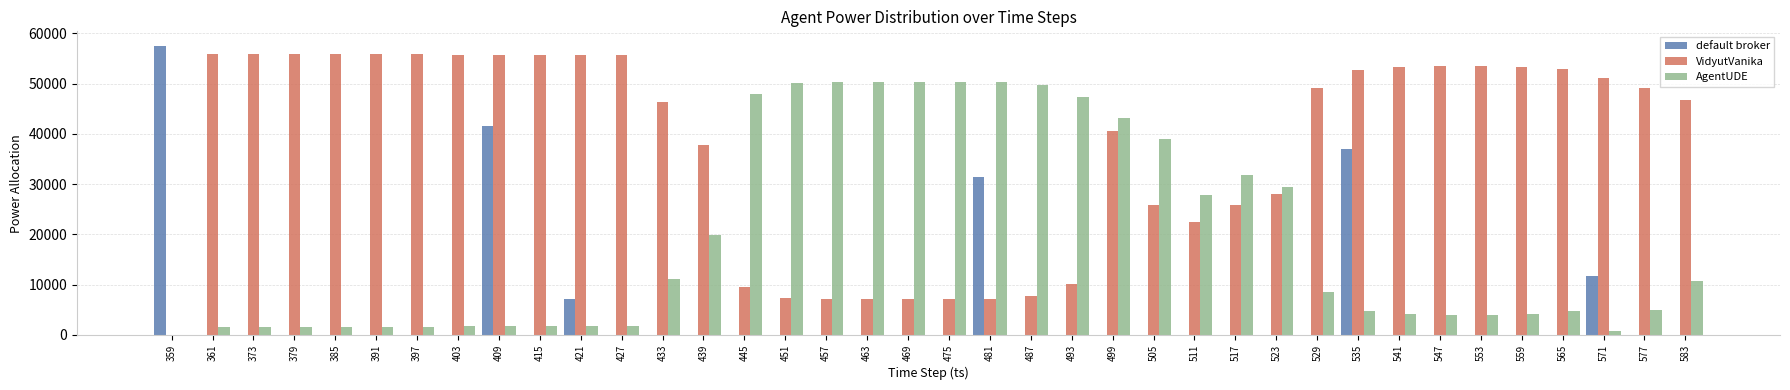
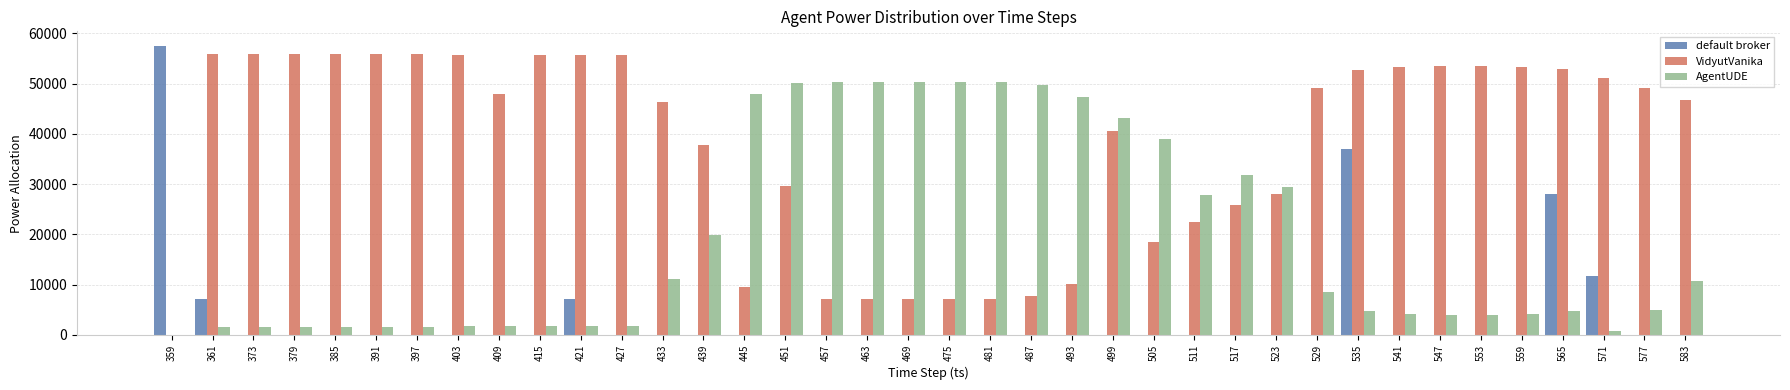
  {
    "default broker": {
      "359": 58000,
-     "361": 0,
-     "409": 42000,
+     "361": 7000,
+     "409": 0,
      "421": 7000,
-     "481": 31000,
+     "481": 0,
      "535": 37000,
-     "565": 0,
+     "565": 28000,
      "571": 12000
    },
    "VidyutVanika": {
      "359": 0,
      "361": 56000,
      "373": 56000,
      "379": 56000,
      "385": 56000,
      "391": 56000,
      "397": 56000,
      "403": 56000,
-     "409": 56000,
+     "409": 48000,
      "415": 56000,
      "421": 56000,
      "427": 56000,
      "433": 46000,
      "439": 38000,
      "445": 10000,
-     "451": 7000,
+     "451": 30000,
      "457": 7000,
      "463": 7000,
      "469": 7000,
      "475": 7000,
      "481": 7000,
      "487": 8000,
      "493": 10000,
      "499": 41000,
-     "505": 26000,
+     "505": 19000,
      "511": 23000,
      "517": 26000,
      "523": 28000,
      "529": 49000,
      "535": 53000,
      "541": 53000,
      "547": 54000,
      "553": 53000,
      "559": 53000,
      "565": 53000,
      "571": 51000,
      "577": 49000,
      "583": 47000
    },
    "AgentUDE": {
      "359": 0,
      "361": 2000,
      "373": 2000,
      "379": 2000,
      "385": 2000,
      "391": 2000,
      "397": 2000,
      "403": 2000,
      "409": 2000,
      "415": 2000,
      "421": 2000,
      "427": 2000,
      "433": 11000,
      "439": 20000,
      "445": 48000,
      "451": 50000,
      "457": 50000,
      "463": 50000,
      "469": 50000,
      "475": 50000,
      "481": 50000,
      "487": 50000,
      "493": 47000,
      "499": 43000,
      "505": 39000,
      "511": 28000,
      "517": 32000,
      "523": 29000,
      "529": 8000,
      "535": 5000,
      "541": 4000,
      "547": 4000,
      "553": 4000,
      "559": 4000,
      "565": 5000,
      "571": 1000,
      "577": 5000,
      "583": 11000
    }
  }
